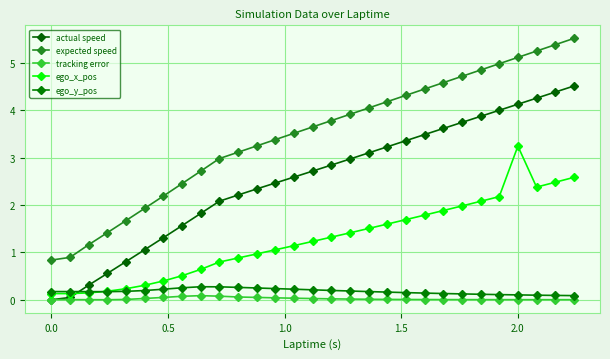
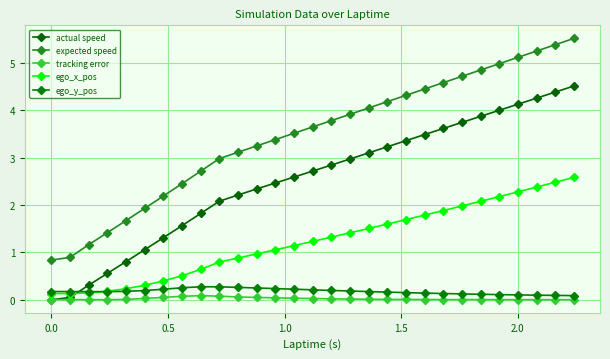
  {
    "tracking error": {
      "2.0": 0.0
    },
    "ego_x_pos": {
-     "2.0": 3.2
+     "2.0": 2.3
    }
  }
